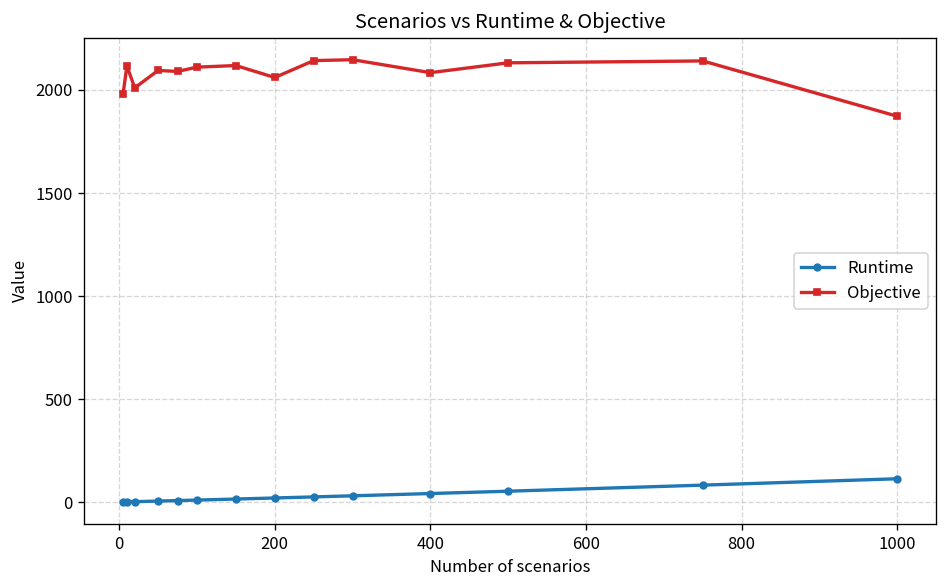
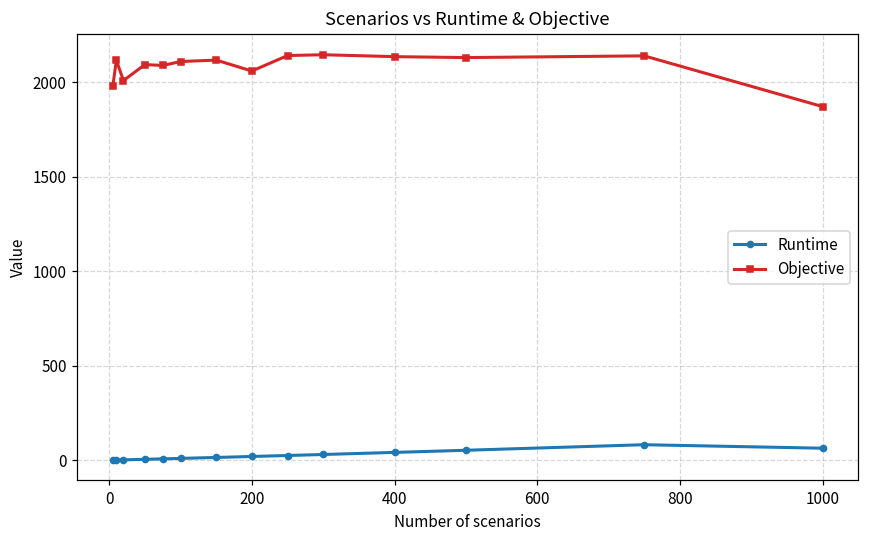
  {
    "Runtime": {
      "200": 20,
      "400": 40,
-     "1000": 110
+     "1000": 60
    },
    "Objective": {
      "200": 2060,
-     "400": 2080,
+     "400": 2140,
      "1000": 1870
    }
  }
